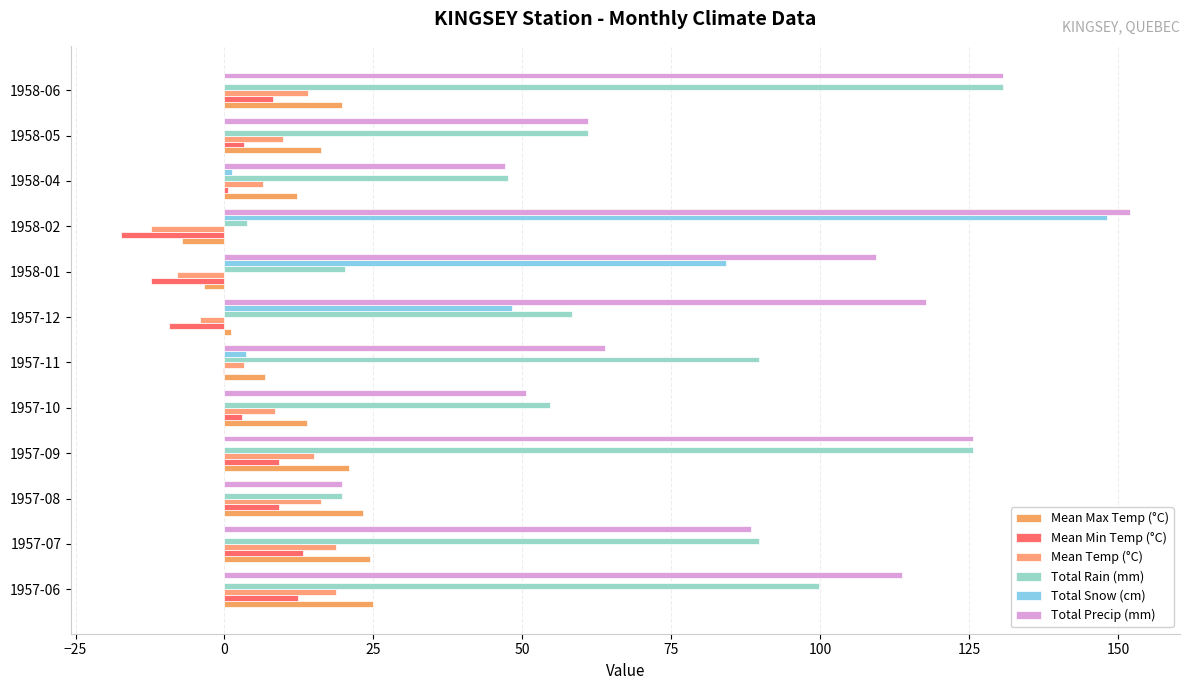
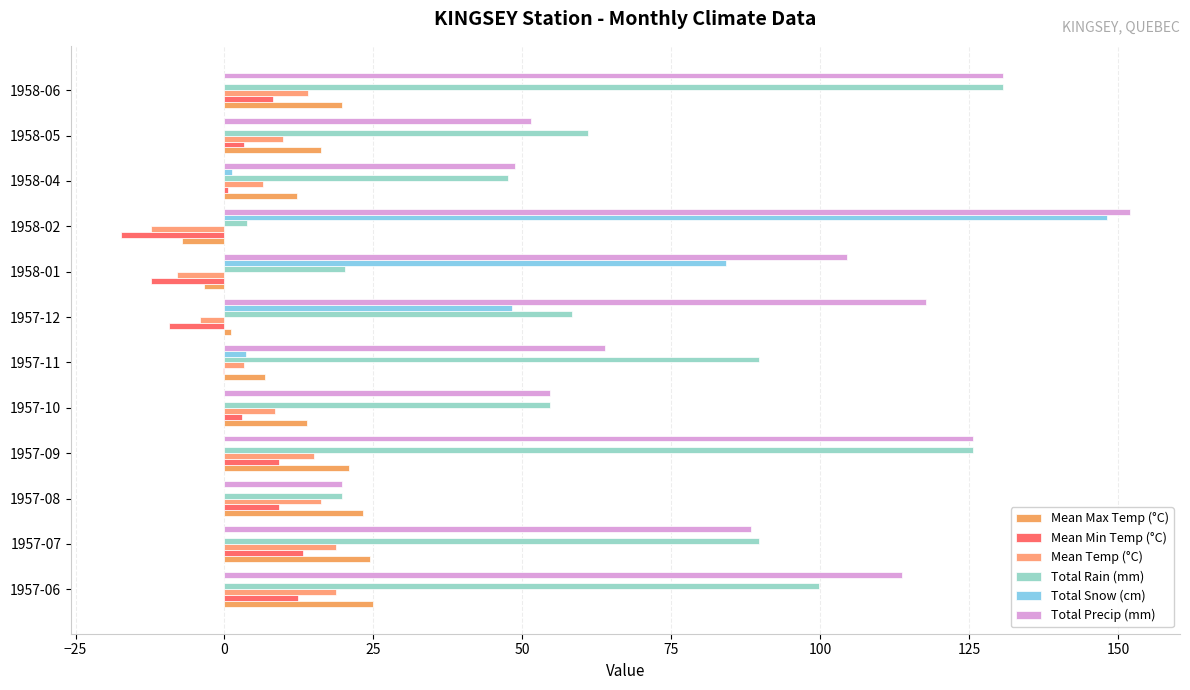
  {
    "Total Precip (mm)": {
      "1958-06": 131,
-     "1958-05": 61,
-     "1958-04": 47,
+     "1958-05": 52,
+     "1958-04": 49,
      "1958-02": 152,
-     "1958-01": 109,
+     "1958-01": 104,
      "1957-12": 118,
      "1957-11": 64,
-     "1957-10": 51,
+     "1957-10": 55,
      "1957-09": 126,
      "1957-08": 20,
      "1957-07": 88,
      "1957-06": 114
    }
  }
